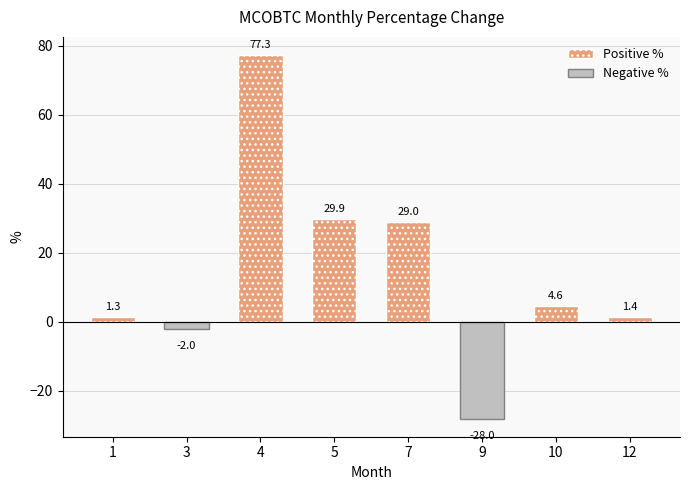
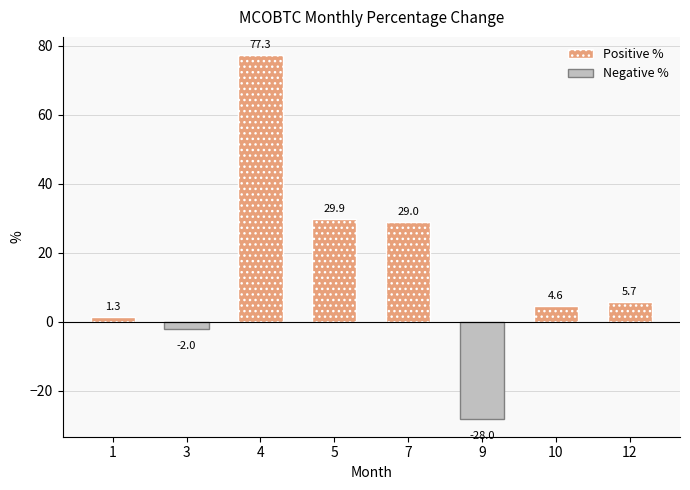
  {
    "1": 1.3,
    "3": -2.0,
    "4": 77.3,
    "5": 29.9,
    "7": 29.0,
    "9": -28.0,
    "10": 4.6,
-   "12": 1.4
+   "12": 5.7
  }
